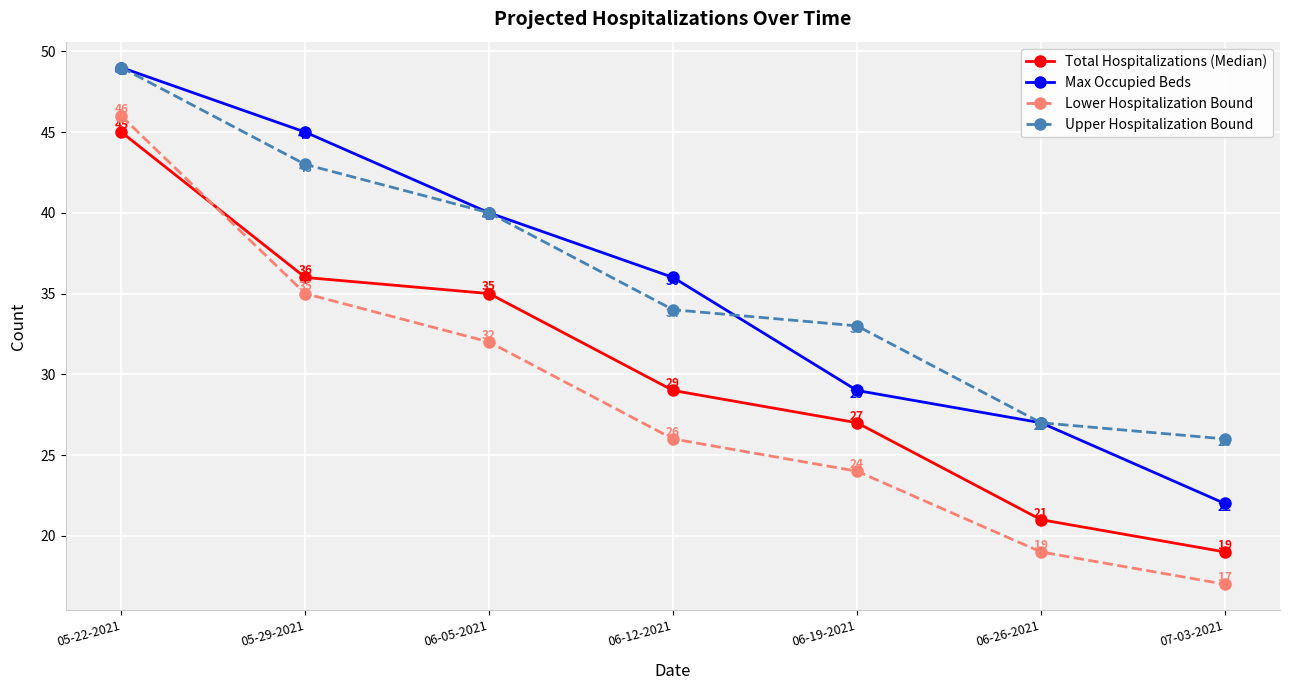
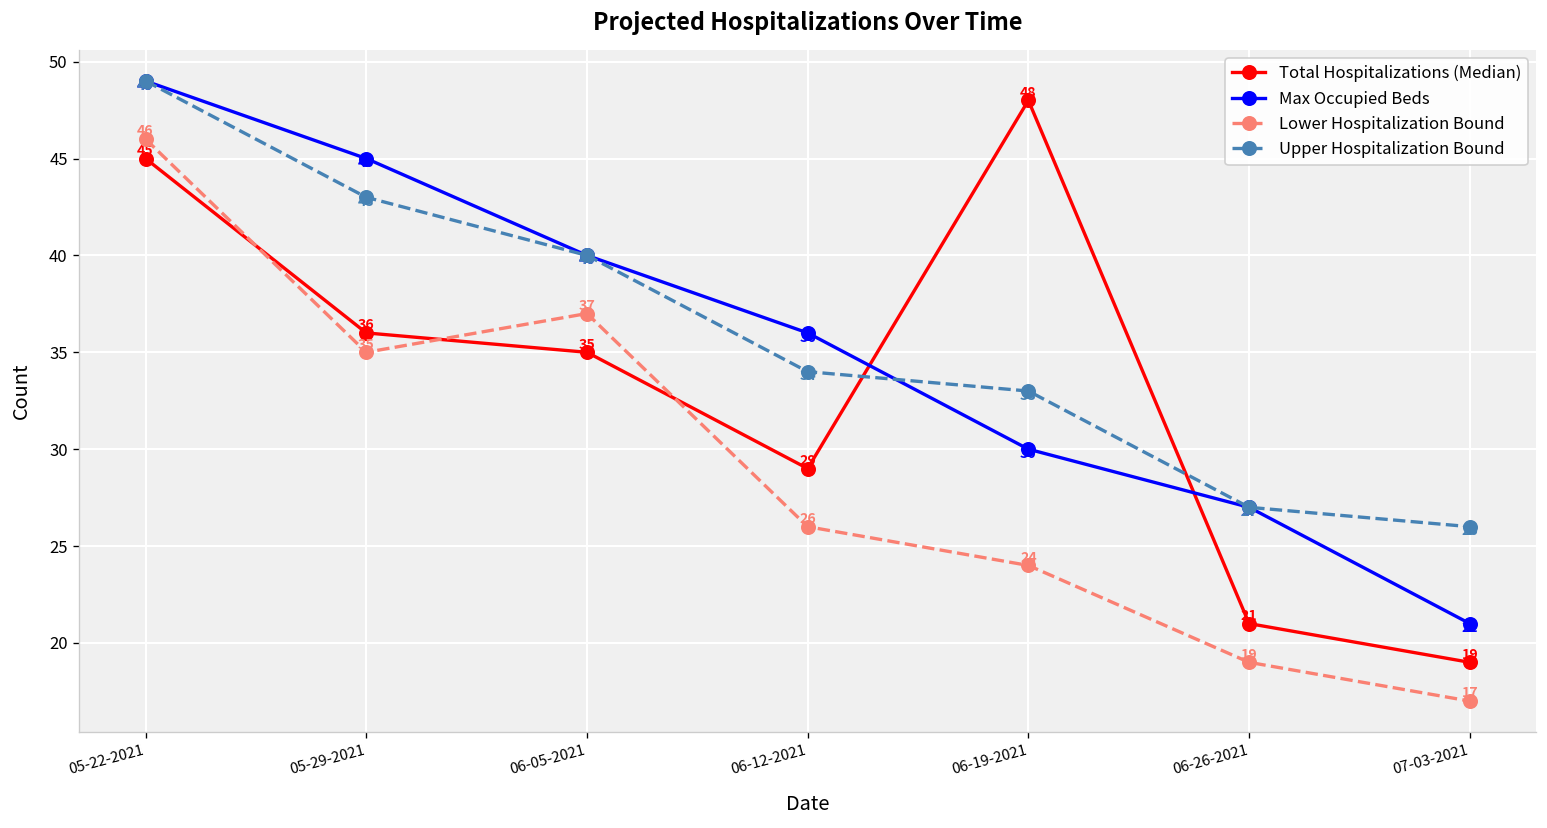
  {
    "Total Hospitalizations (Median)": {
      "05-22-2021": 45,
      "05-29-2021": 36,
      "06-05-2021": 35,
      "06-12-2021": 29,
-     "06-19-2021": 27,
+     "06-19-2021": 48,
      "06-26-2021": 21,
      "07-03-2021": 19
    },
    "Max Occupied Beds": {
      "06-12-2021": 36,
-     "06-19-2021": 29,
-     "07-03-2021": 22
+     "06-19-2021": 30,
+     "07-03-2021": 21
    },
    "Lower Hospitalization Bound": {
      "05-22-2021": 46,
      "05-29-2021": 35,
-     "06-05-2021": 32,
+     "06-05-2021": 37,
      "06-12-2021": 26,
      "06-26-2021": 19,
      "07-03-2021": 17
    },
    "Upper Hospitalization Bound": {
      "06-12-2021": 34,
      "07-03-2021": 26
    }
  }
